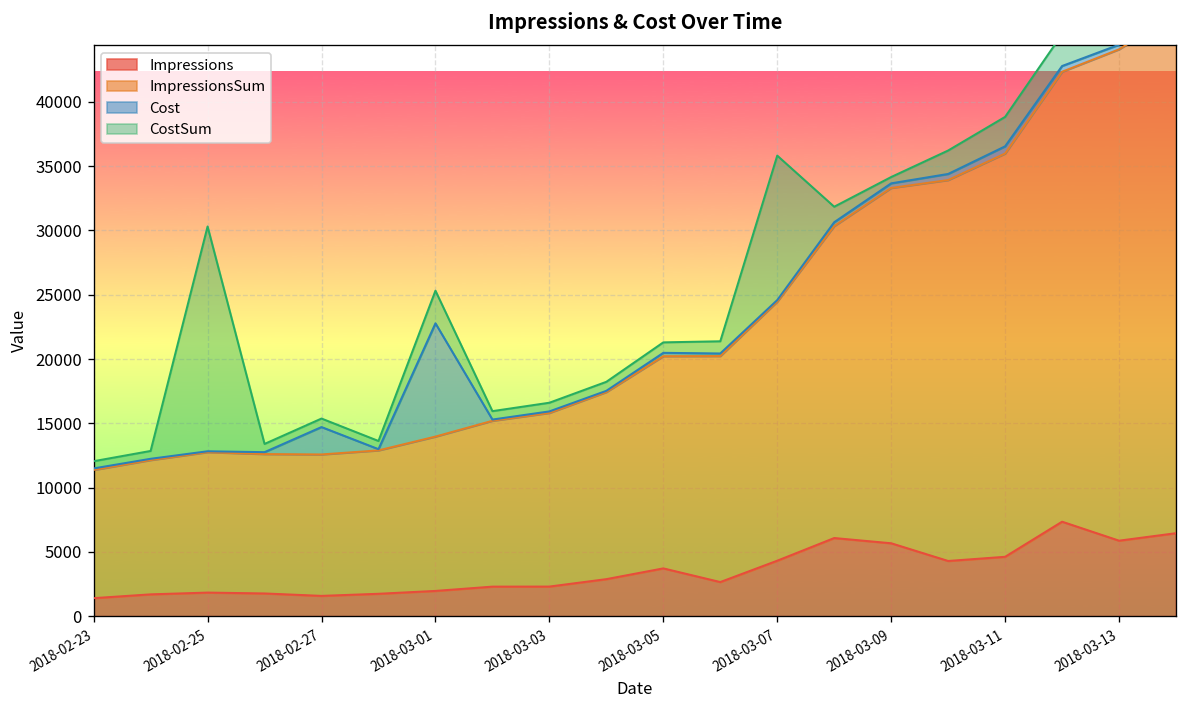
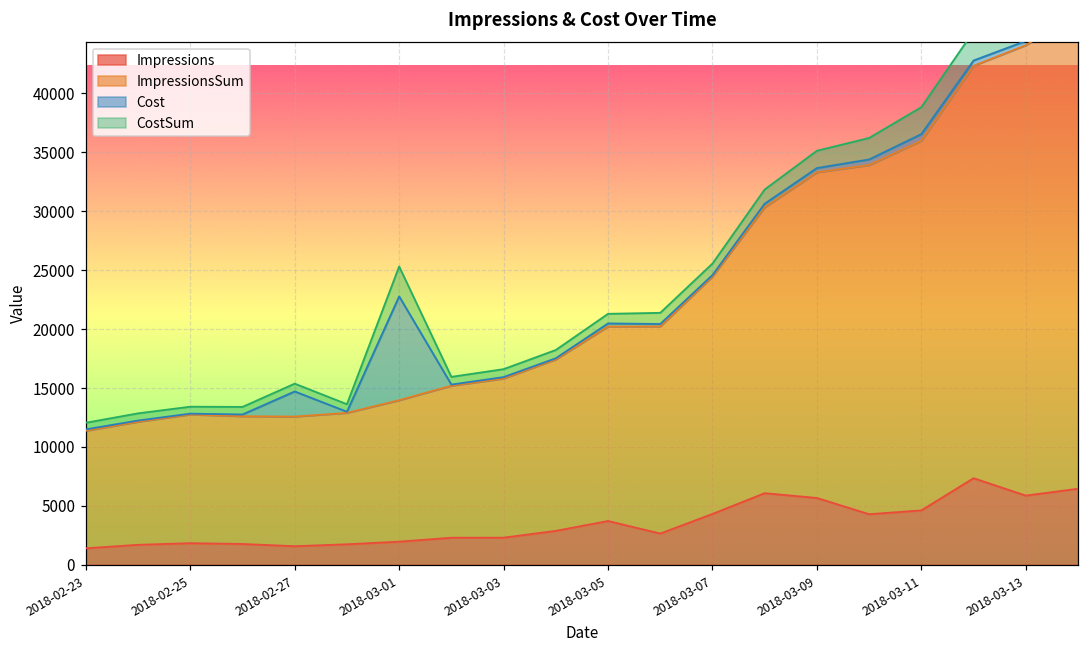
  {
    "Cost": {
      "2018-02-27": 2100,
      "2018-03-01": 8800,
      "2018-03-05": 300,
      "2018-03-09": 400,
      "2018-03-11": 600,
      "2018-03-13": 400
    },
    "CostSum": {
      "2018-02-23": 600,
-     "2018-02-25": 17500,
+     "2018-02-25": 600,
      "2018-02-27": 700,
      "2018-03-01": 2500,
      "2018-03-03": 700,
      "2018-03-05": 800,
-     "2018-03-07": 11200,
-     "2018-03-09": 500,
+     "2018-03-07": 1000,
+     "2018-03-09": 1500,
      "2018-03-11": 2300
    }
  }
